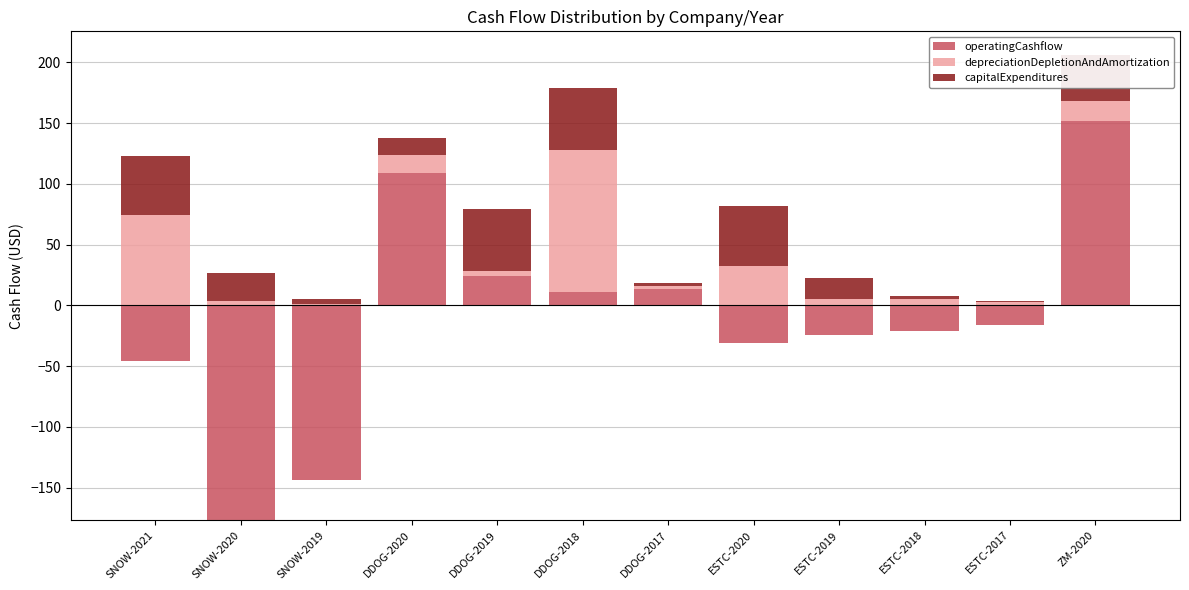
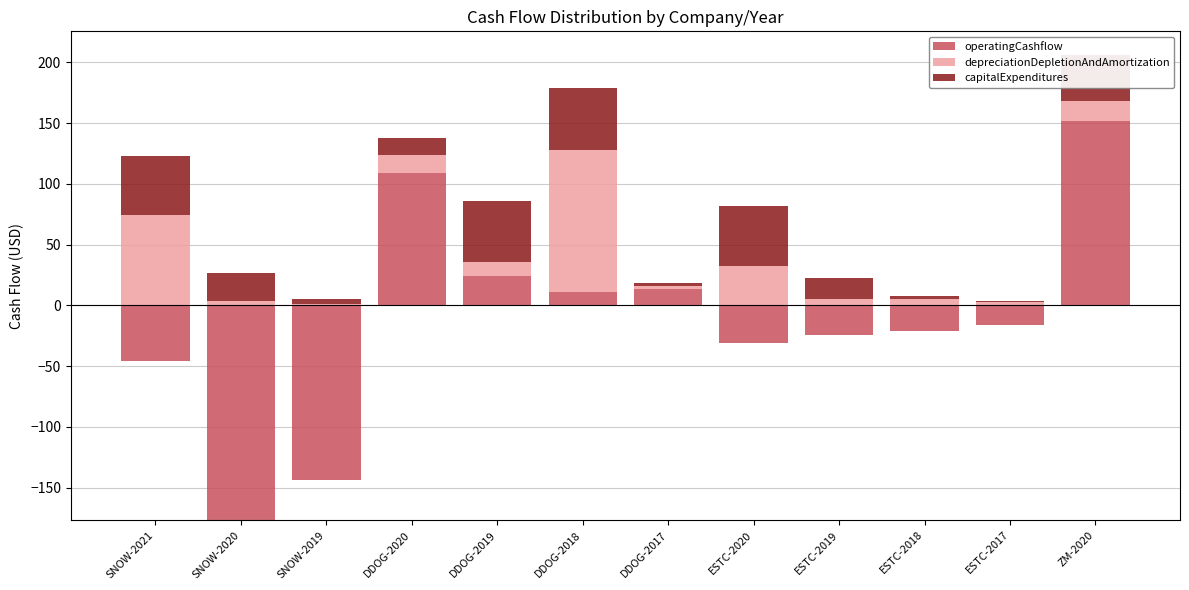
  {
    "depreciationDepletionAndAmortization": {
      "SNOW-2021": 75,
      "SNOW-2020": 4,
      "DDOG-2020": 15,
-     "DDOG-2019": 4,
+     "DDOG-2019": 12,
      "DDOG-2018": 117,
      "DDOG-2017": 2,
      "ESTC-2020": 33,
      "ESTC-2019": 6,
      "ESTC-2018": 5,
      "ESTC-2017": 3,
      "ZM-2020": 16
    },
    "capitalExpenditures": {
      "SNOW-2021": 49,
      "SNOW-2020": 23,
      "SNOW-2019": 4,
      "DDOG-2020": 14,
      "DDOG-2019": 50,
      "DDOG-2018": 52,
      "DDOG-2017": 2,
      "ESTC-2020": 49,
      "ESTC-2019": 17,
      "ESTC-2018": 3
    }
  }
